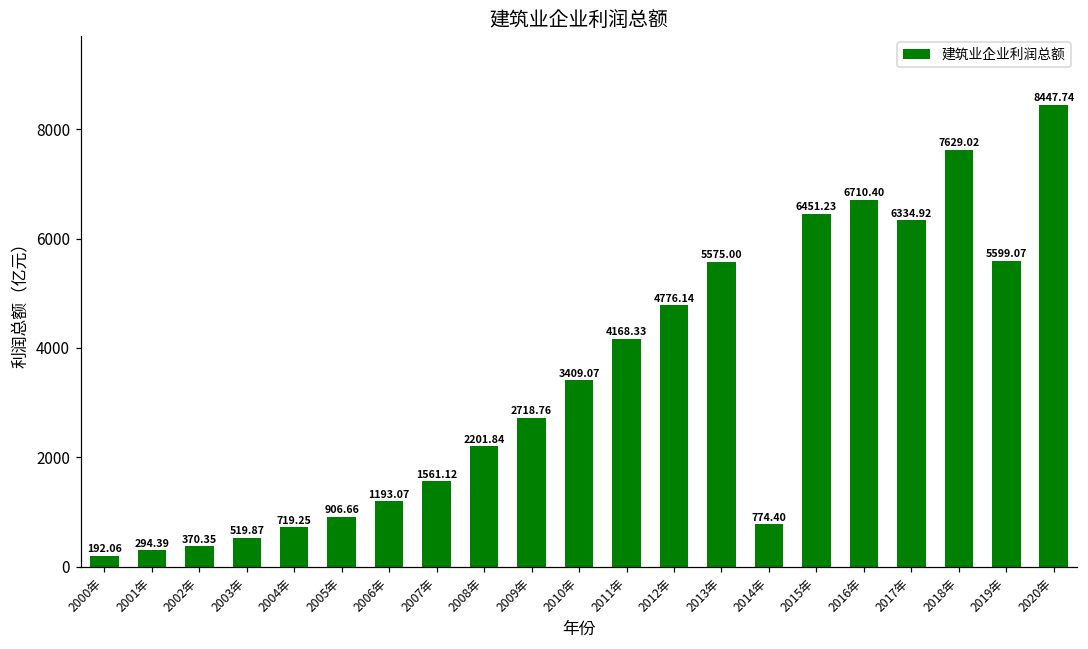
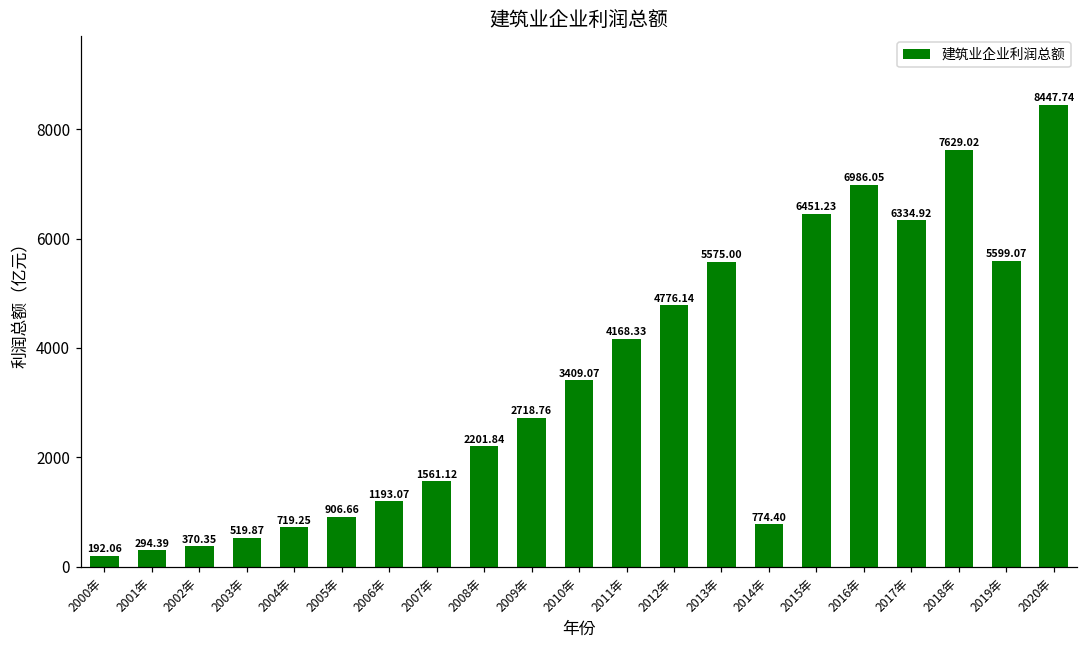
  {
    "2000年": 192.06,
    "2001年": 294.39,
    "2002年": 370.35,
    "2003年": 519.87,
    "2004年": 719.25,
    "2005年": 906.66,
    "2006年": 1193.07,
    "2007年": 1561.12,
    "2008年": 2201.84,
    "2009年": 2718.76,
    "2010年": 3409.07,
    "2011年": 4168.33,
    "2012年": 4776.14,
    "2013年": 5575.00,
    "2014年": 774.40,
    "2015年": 6451.23,
-   "2016年": 6710.40,
+   "2016年": 6986.05,
    "2017年": 6334.92,
    "2018年": 7629.02,
    "2019年": 5599.07,
    "2020年": 8447.74
  }
